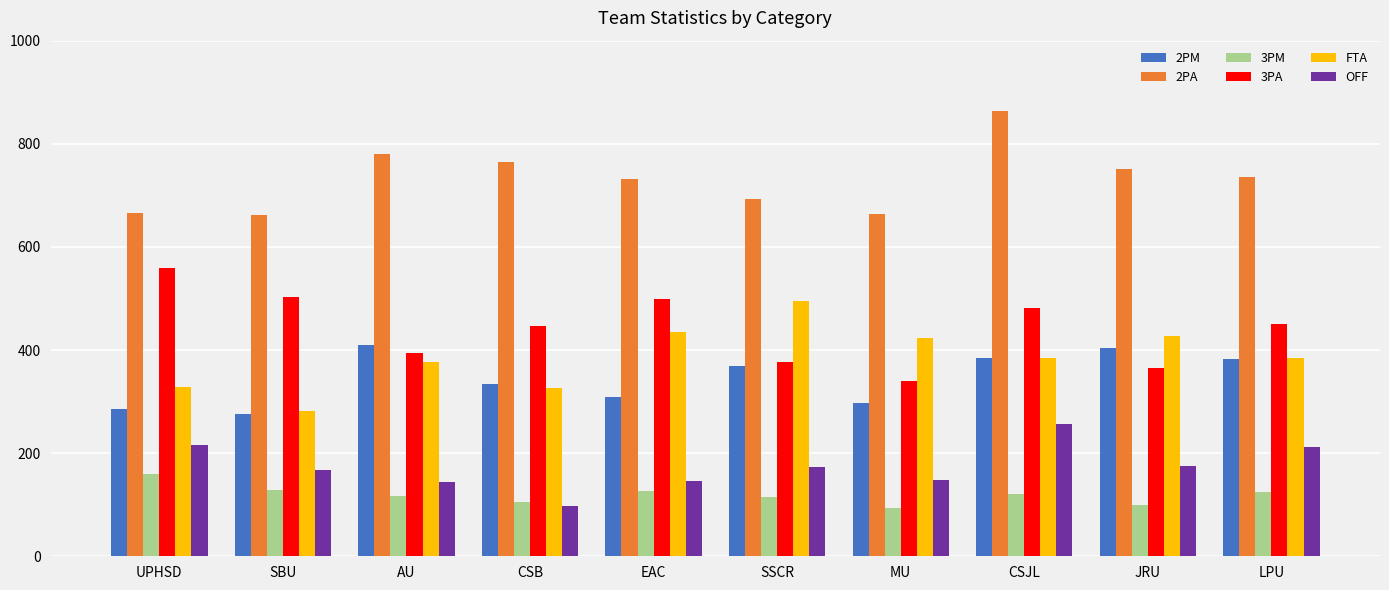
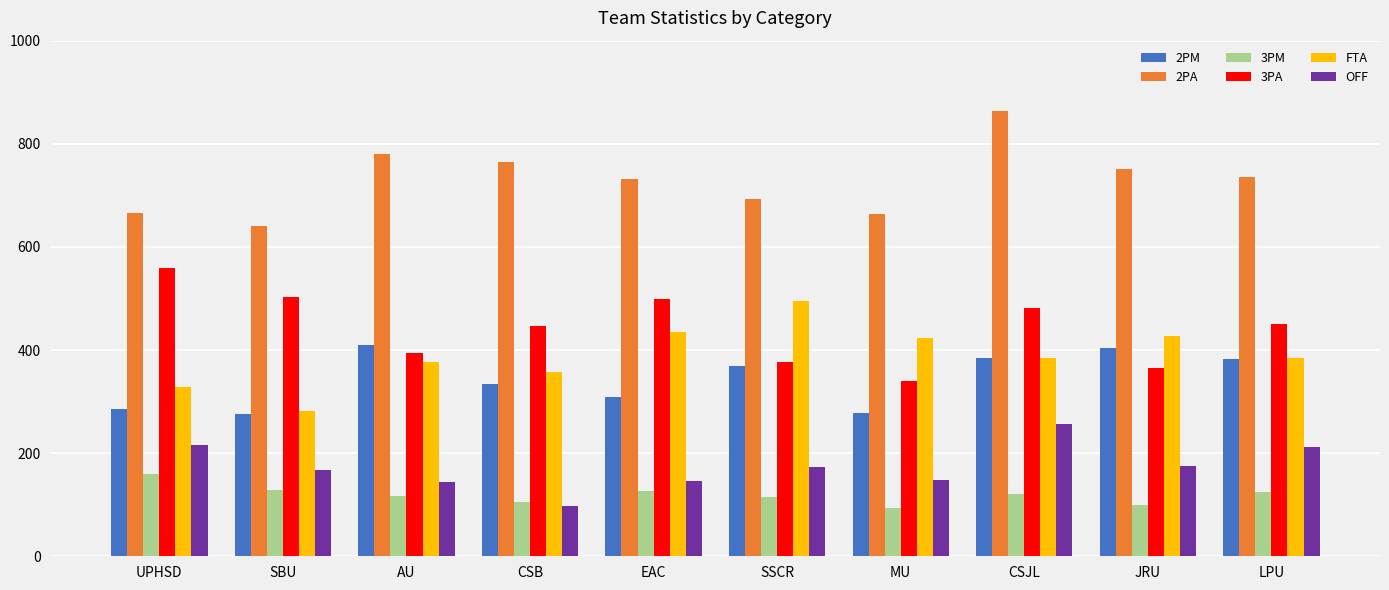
  {
    "2PM": {
      "UPHSD": 290,
      "SBU": 280,
      "AU": 410,
      "CSB": 330,
      "EAC": 310,
      "SSCR": 370,
-     "MU": 300,
+     "MU": 280,
      "CSJL": 380,
      "JRU": 400,
      "LPU": 380
    },
    "2PA": {
      "UPHSD": 670,
-     "SBU": 660,
+     "SBU": 640,
      "AU": 780,
      "CSB": 760,
      "EAC": 730,
      "SSCR": 690,
      "MU": 660,
      "CSJL": 860,
      "JRU": 750,
      "LPU": 740
    },
    "3PM": {
      "UPHSD": 160,
      "SBU": 130,
      "AU": 120,
      "CSB": 110,
      "EAC": 130,
      "SSCR": 120,
      "MU": 90,
      "CSJL": 120,
      "JRU": 100,
      "LPU": 120
    },
    "3PA": {
      "UPHSD": 560,
      "SBU": 500,
      "AU": 400,
      "CSB": 450,
      "EAC": 500,
      "SSCR": 380,
      "MU": 340,
      "CSJL": 480,
      "JRU": 370,
      "LPU": 450
    },
    "FTA": {
      "UPHSD": 330,
      "SBU": 280,
      "AU": 380,
-     "CSB": 330,
+     "CSB": 360,
      "EAC": 440,
      "SSCR": 500,
      "MU": 420,
      "CSJL": 390,
      "JRU": 430,
      "LPU": 380
    },
    "OFF": {
      "UPHSD": 220,
      "SBU": 170,
      "AU": 140,
      "CSB": 100,
      "EAC": 150,
      "SSCR": 170,
      "MU": 150,
      "CSJL": 260,
      "JRU": 180,
      "LPU": 210
    }
  }
